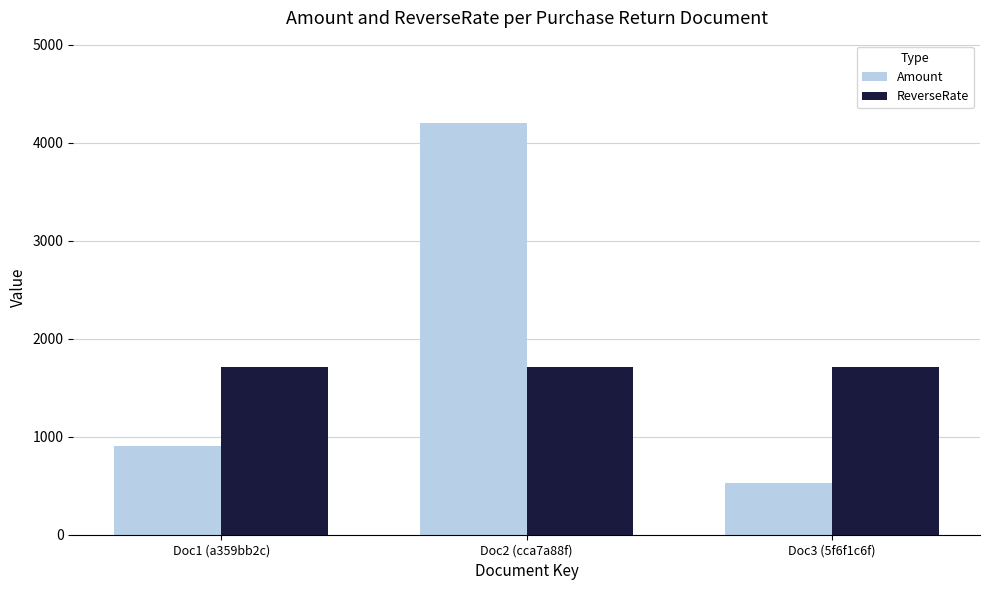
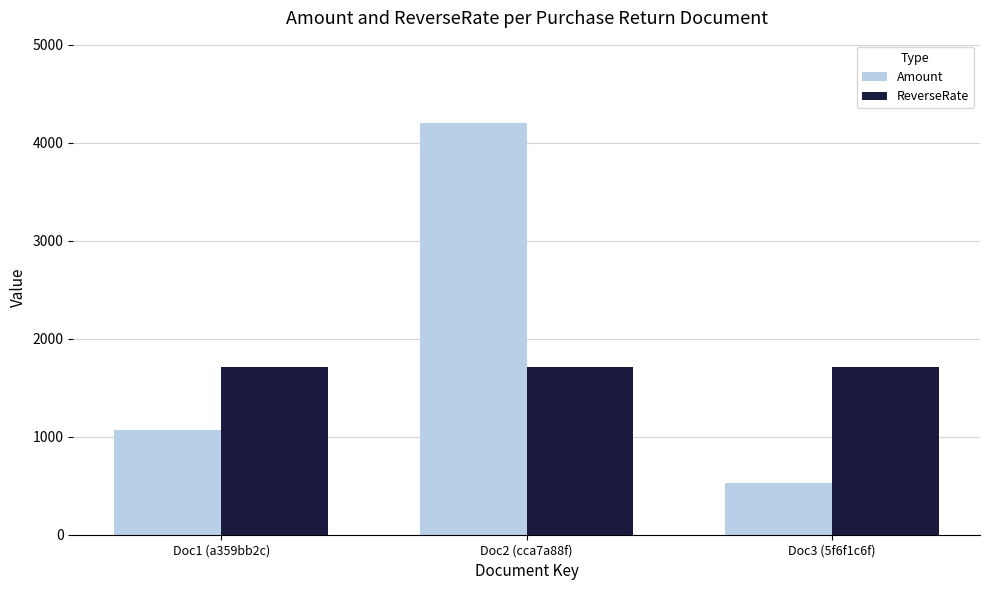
  {
    "Amount": {
-     "Doc1 (a359bb2c)": 900,
+     "Doc1 (a359bb2c)": 1100,
      "Doc2 (cca7a88f)": 4200,
      "Doc3 (5f6f1c6f)": 500
    },
    "ReverseRate": {
      "Doc1 (a359bb2c)": 1700,
      "Doc2 (cca7a88f)": 1700,
      "Doc3 (5f6f1c6f)": 1700
    }
  }
